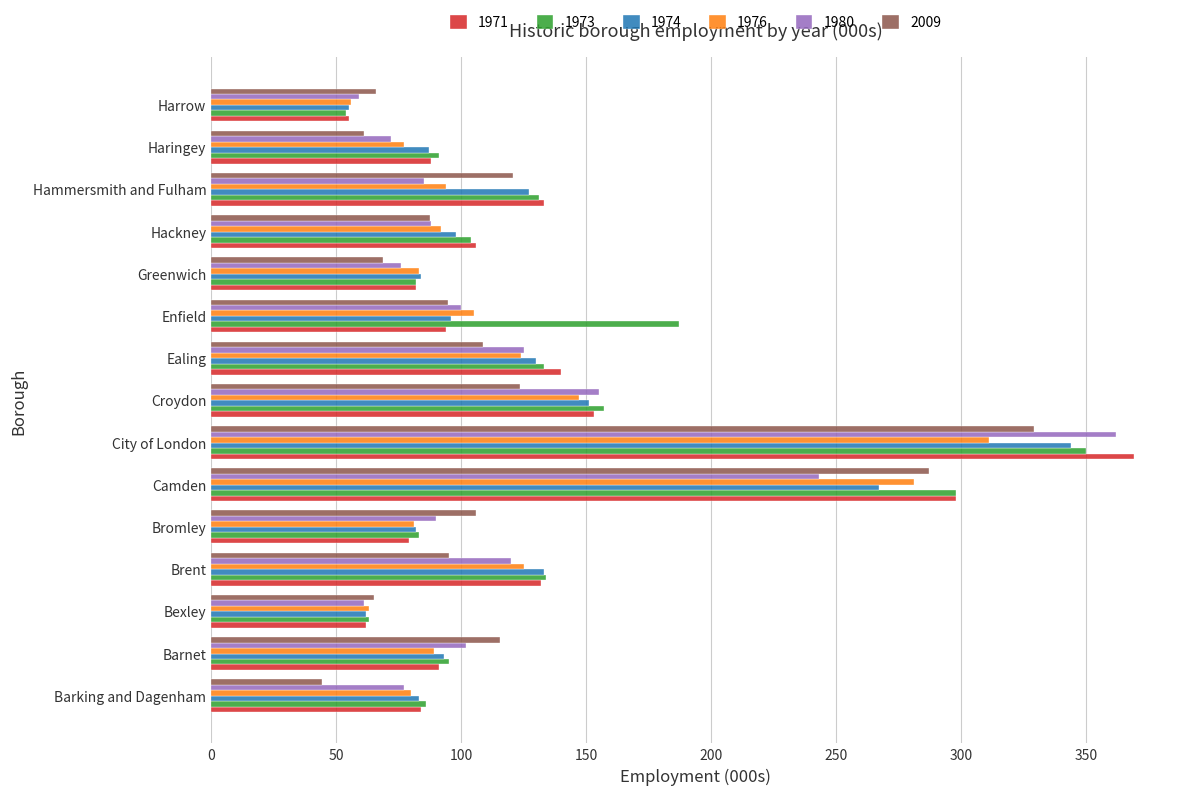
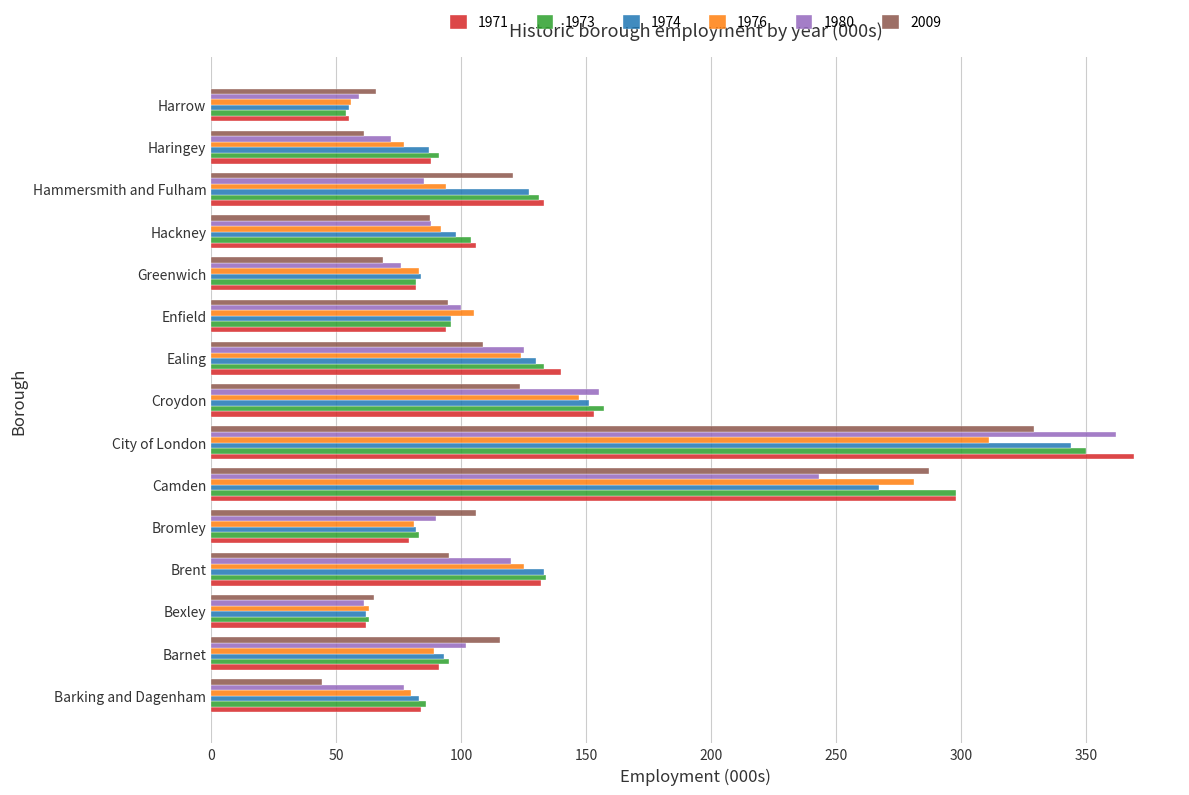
  {
    "1971": {
      "Harrow": 55,
      "Haringey": 88,
      "Hammersmith and Fulham": 133,
      "Hackney": 106,
      "Greenwich": 82,
      "Enfield": 94,
      "Ealing": 140,
      "Croydon": 153,
      "City of London": 369,
      "Camden": 298,
      "Bromley": 79,
      "Brent": 132,
      "Bexley": 62,
      "Barnet": 91,
      "Barking and Dagenham": 84
    },
    "1973": {
      "Harrow": 54,
      "Haringey": 91,
      "Hammersmith and Fulham": 131,
      "Hackney": 104,
      "Greenwich": 82,
-     "Enfield": 187,
+     "Enfield": 96,
      "Ealing": 133,
      "Croydon": 157,
      "City of London": 350,
      "Camden": 298,
      "Bromley": 83,
      "Brent": 134,
      "Bexley": 63,
      "Barnet": 95,
      "Barking and Dagenham": 86
    },
    "1974": {
      "Harrow": 55,
      "Haringey": 87,
      "Hammersmith and Fulham": 127,
      "Hackney": 98,
      "Greenwich": 84,
      "Enfield": 96,
      "Ealing": 130,
      "Croydon": 151,
      "City of London": 344,
      "Camden": 267,
      "Bromley": 82,
      "Brent": 133,
      "Bexley": 62,
      "Barnet": 93,
      "Barking and Dagenham": 83
    },
    "1976": {
      "Harrow": 56,
      "Haringey": 77,
      "Hammersmith and Fulham": 94,
      "Hackney": 92,
      "Greenwich": 83,
      "Enfield": 105,
      "Ealing": 124,
      "Croydon": 147,
      "City of London": 311,
      "Camden": 281,
      "Bromley": 81,
      "Brent": 125,
      "Bexley": 63,
      "Barnet": 89,
      "Barking and Dagenham": 80
    },
    "1980": {
      "Harrow": 59,
      "Haringey": 72,
      "Hammersmith and Fulham": 85,
      "Hackney": 88,
      "Greenwich": 76,
      "Enfield": 100,
      "Ealing": 125,
      "Croydon": 155,
      "City of London": 362,
      "Camden": 243,
      "Bromley": 90,
      "Brent": 120,
      "Bexley": 61,
      "Barnet": 102,
      "Barking and Dagenham": 77
    },
    "2009": {
      "Harrow": 66,
      "Haringey": 61,
      "Hammersmith and Fulham": 121,
      "Hackney": 88,
      "Greenwich": 69,
      "Enfield": 95,
      "Ealing": 109,
      "Croydon": 124,
      "City of London": 329,
      "Camden": 287,
      "Bromley": 106,
      "Brent": 95,
      "Bexley": 65,
      "Barnet": 116,
      "Barking and Dagenham": 44
    }
  }
